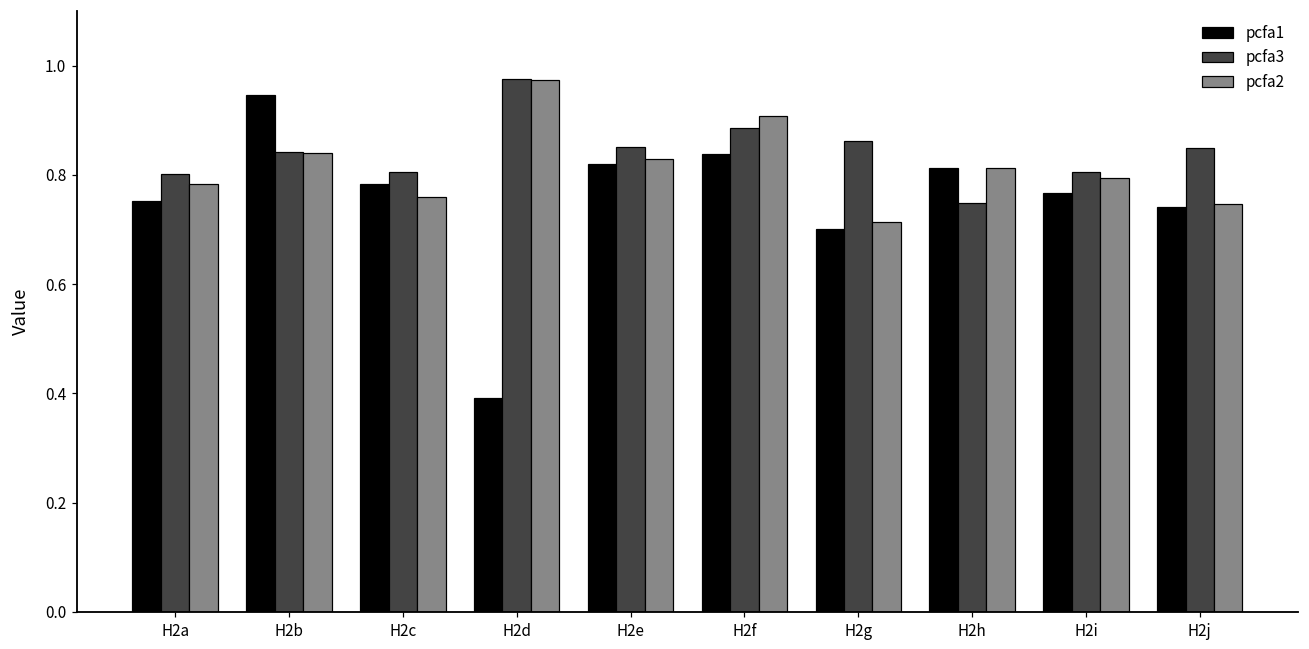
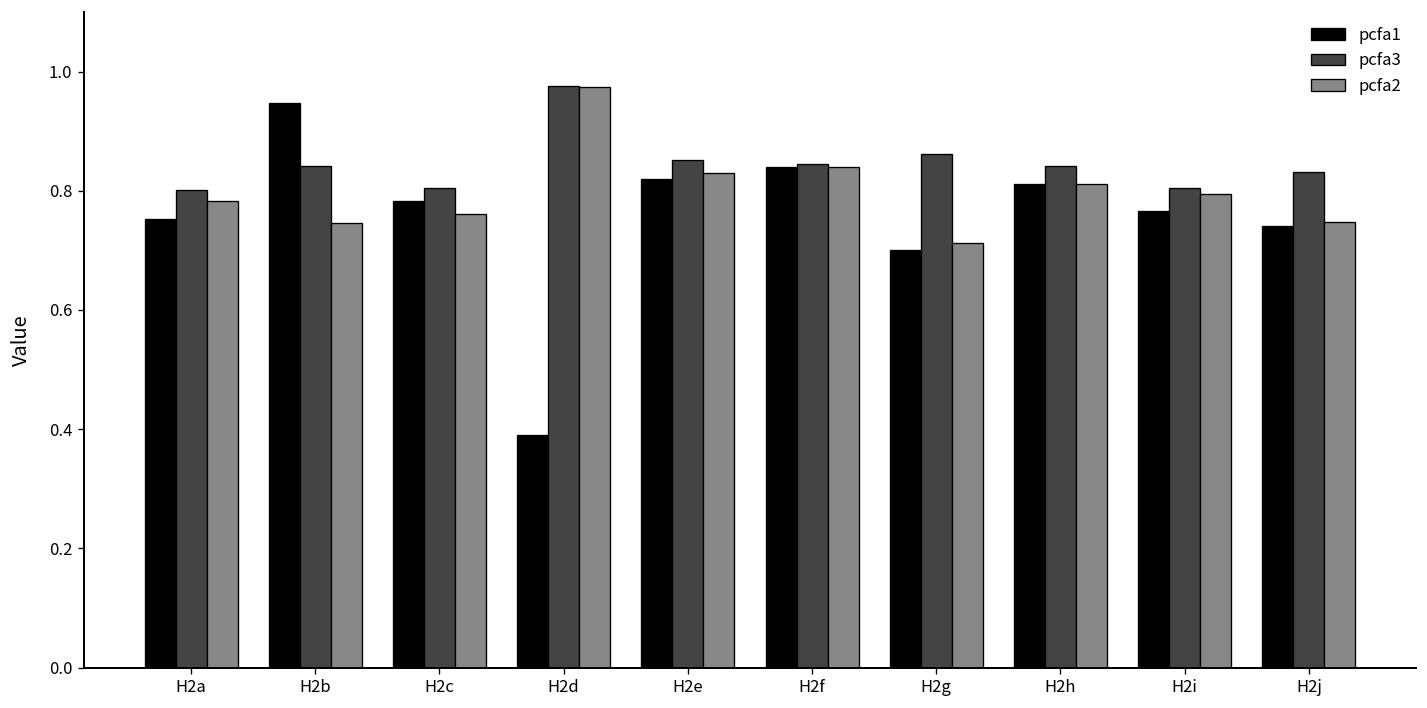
  {
    "pcfa1": {
      "H2a": 0.75,
      "H2b": 0.95,
      "H2c": 0.78,
      "H2d": 0.39,
      "H2e": 0.82,
      "H2f": 0.84,
      "H2g": 0.70,
      "H2h": 0.81,
      "H2i": 0.77,
      "H2j": 0.74
    },
    "pcfa3": {
      "H2a": 0.80,
      "H2b": 0.84,
      "H2c": 0.81,
      "H2d": 0.98,
      "H2e": 0.85,
-     "H2f": 0.89,
+     "H2f": 0.85,
      "H2g": 0.86,
-     "H2h": 0.75,
+     "H2h": 0.84,
      "H2i": 0.80,
-     "H2j": 0.85
+     "H2j": 0.83
    },
    "pcfa2": {
      "H2a": 0.78,
-     "H2b": 0.84,
+     "H2b": 0.75,
      "H2c": 0.76,
      "H2d": 0.97,
      "H2e": 0.83,
-     "H2f": 0.91,
+     "H2f": 0.84,
      "H2g": 0.71,
      "H2h": 0.81,
      "H2i": 0.79,
      "H2j": 0.75
    }
  }
